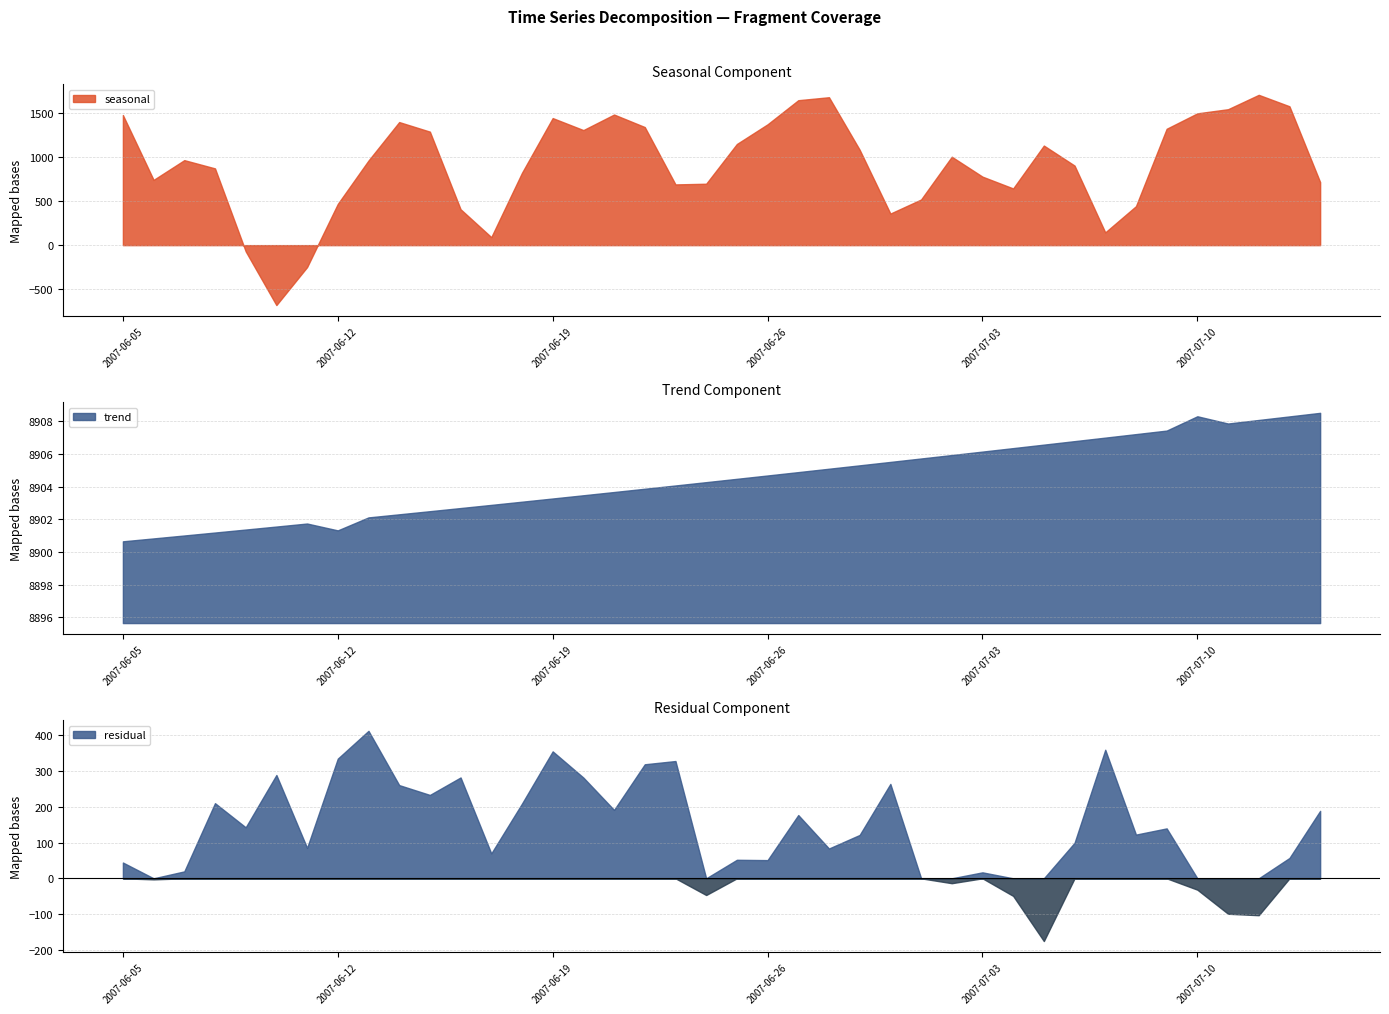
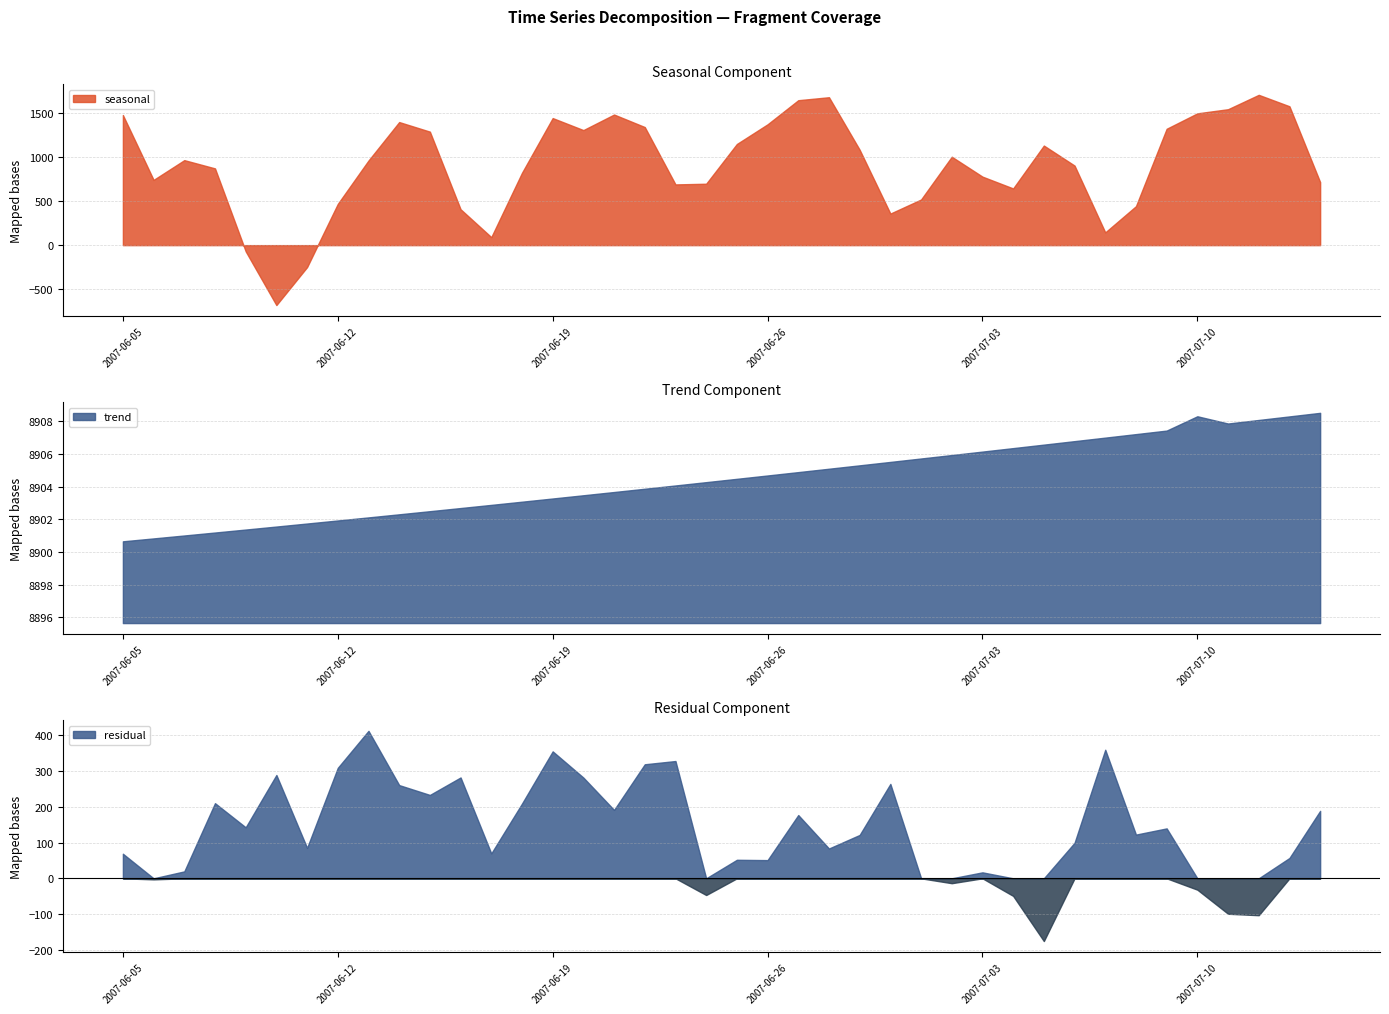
  {
    "Seasonal Component": {
      "2007-06-05": 1500,
      "2007-06-12": 500,
      "2007-06-19": 1400,
      "2007-06-26": 1400,
      "2007-07-03": 800,
      "2007-07-10": 1500
    },
    "Trend Component": {
      "2007-06-05": 8900.7,
-     "2007-06-12": 8901.3,
+     "2007-06-12": 8901.9,
      "2007-06-19": 8903.3,
      "2007-06-26": 8904.7,
      "2007-07-03": 8906.1,
      "2007-07-10": 8908.3
    },
    "Residual Component": {
      "residual": {
-       "2007-06-05": 40,
-       "2007-06-12": 330,
+       "2007-06-05": 70,
+       "2007-06-12": 310,
        "2007-06-19": 350,
        "2007-06-26": 50,
        "2007-07-03": 20
      }
    }
  }
